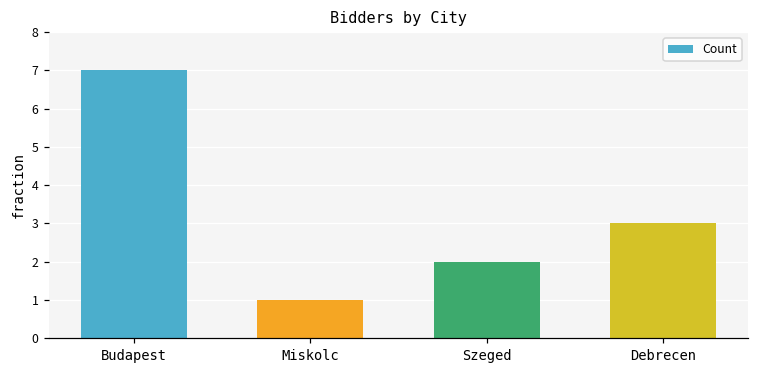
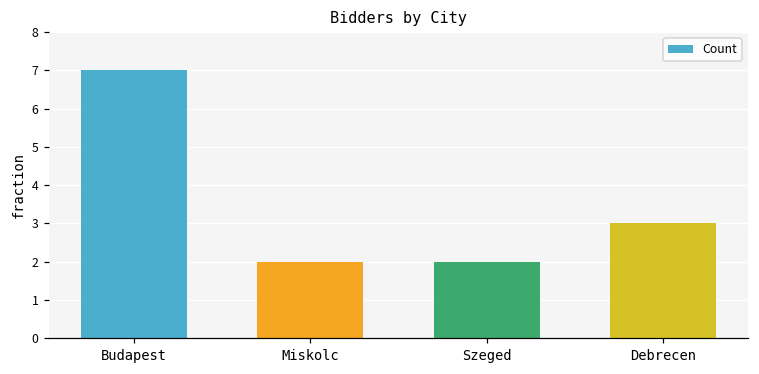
  {
    "Budapest": 7,
-   "Miskolc": 1,
+   "Miskolc": 2,
    "Szeged": 2,
    "Debrecen": 3
  }
